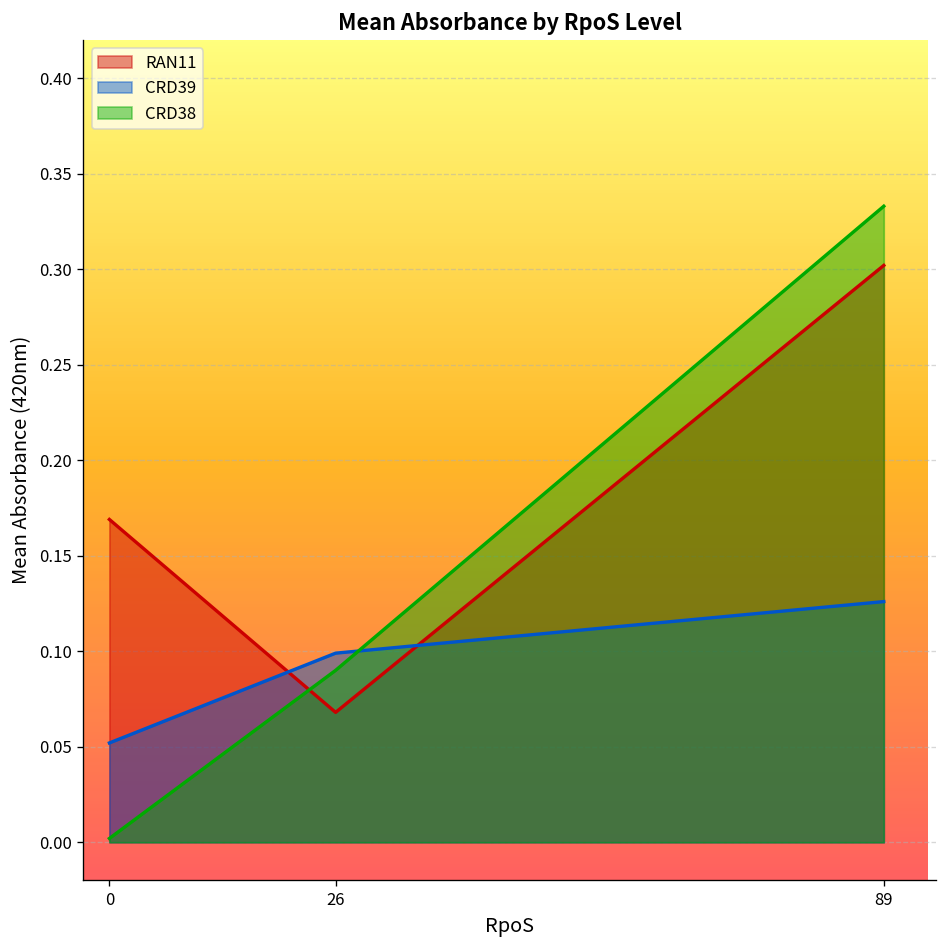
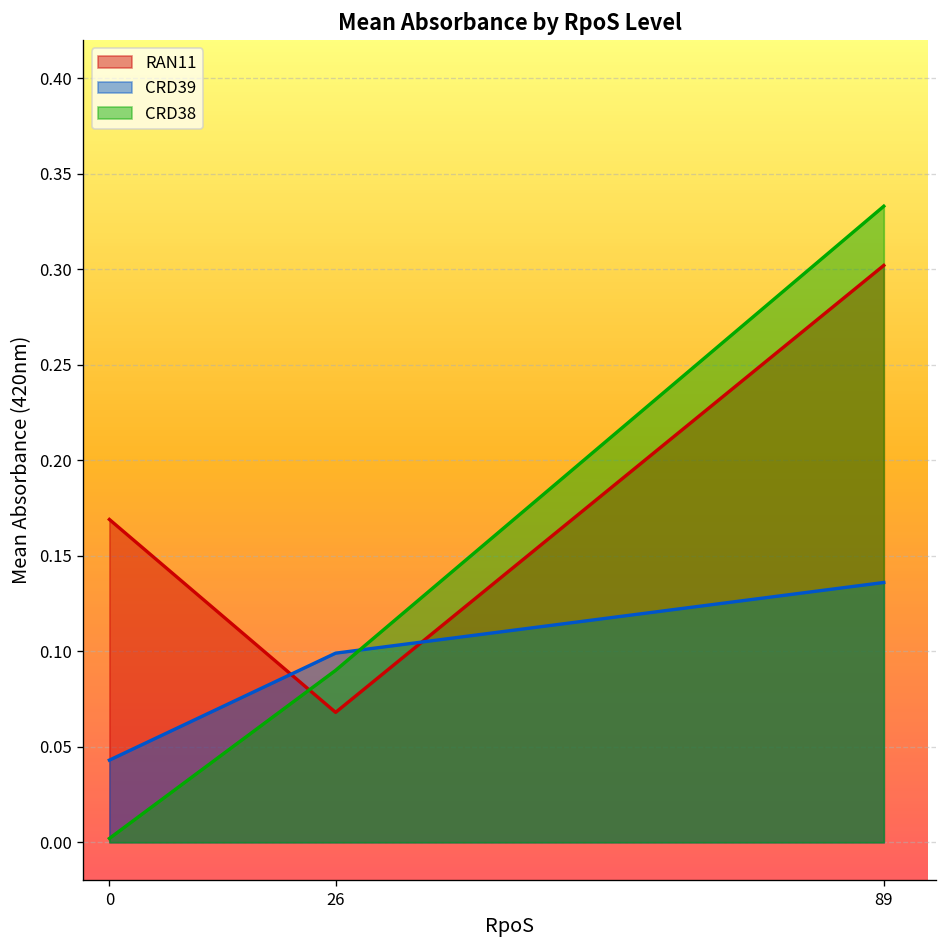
  {
    "RAN11": {
      "0": 0.169,
      "26": 0.068,
      "89": 0.302
    },
    "CRD39": {
-     "0": 0.052,
+     "0": 0.043,
      "26": 0.099,
-     "89": 0.126
+     "89": 0.136
    },
    "CRD38": {
      "0": 0.002,
      "26": 0.090,
      "89": 0.333
    }
  }
